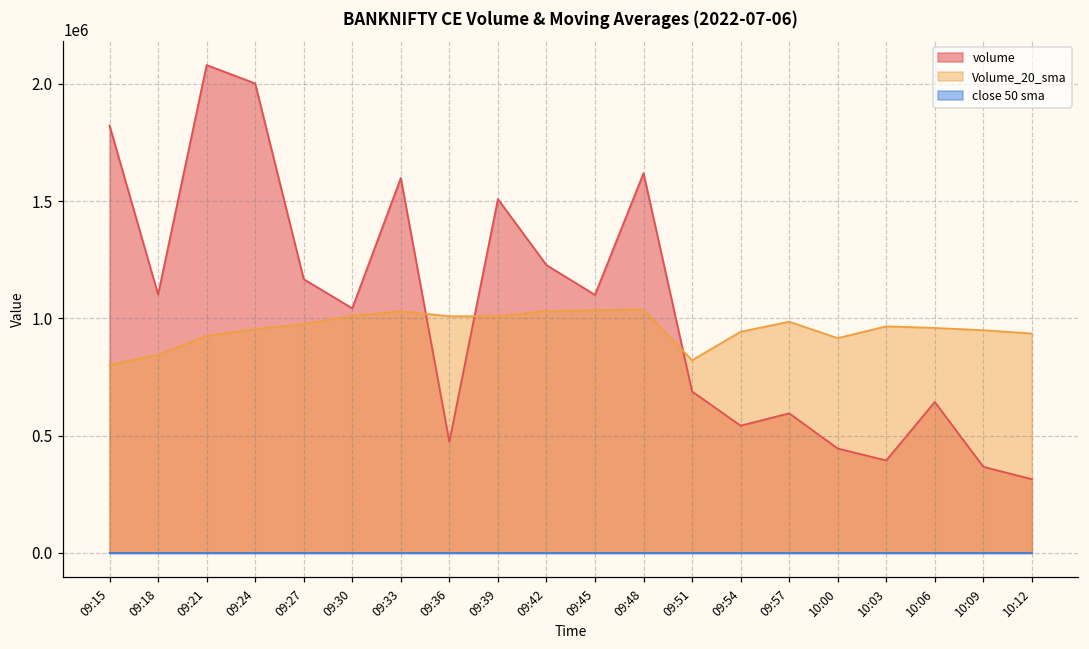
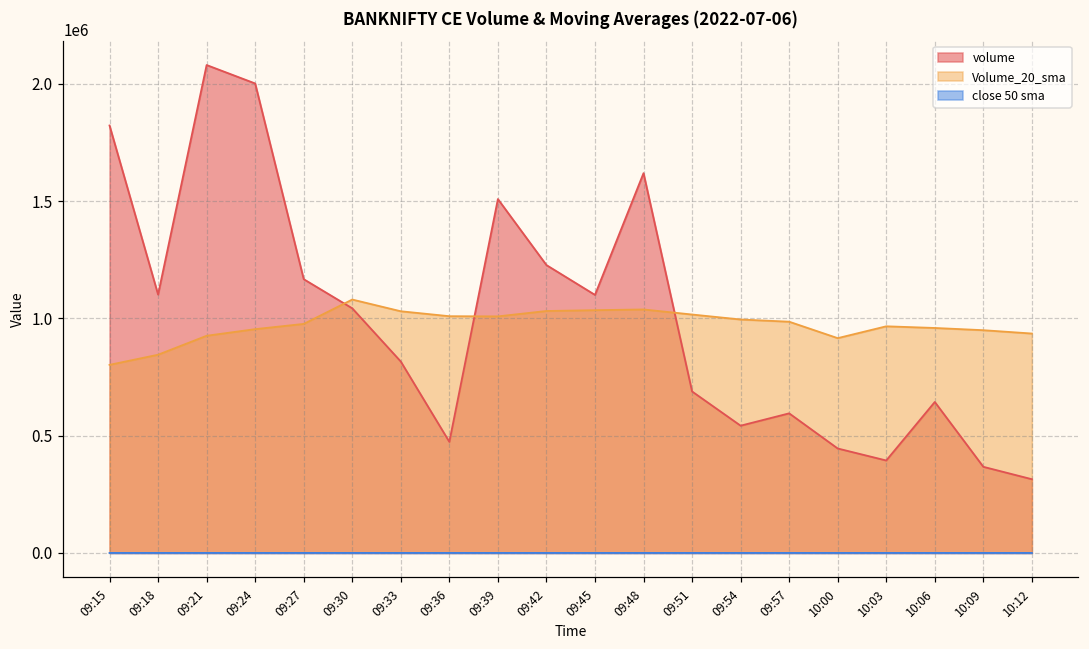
  {
    "volume": {
      "09:15": 1820000,
      "09:18": 1100000,
      "09:21": 2080000,
      "09:24": 2000000,
      "09:27": 1170000,
      "09:30": 1040000,
-     "09:33": 1600000,
+     "09:33": 820000,
      "09:36": 470000,
      "09:39": 1510000,
      "09:42": 1230000,
      "09:45": 1100000,
      "09:48": 1620000,
      "09:51": 690000,
      "09:54": 540000,
      "09:57": 600000,
      "10:00": 450000,
      "10:03": 390000,
      "10:06": 640000,
      "10:09": 370000,
      "10:12": 310000
    },
    "Volume_20_sma": {
      "09:15": 800000,
      "09:18": 840000,
      "09:21": 930000,
      "09:24": 950000,
      "09:27": 980000,
-     "09:30": 1010000,
+     "09:30": 1080000,
      "09:33": 1030000,
      "09:36": 1010000,
      "09:39": 1010000,
      "09:42": 1030000,
      "09:45": 1030000,
      "09:48": 1040000,
-     "09:51": 820000,
-     "09:54": 940000,
+     "09:51": 1020000,
+     "09:54": 1000000,
      "09:57": 990000,
      "10:00": 920000,
      "10:03": 970000,
      "10:06": 960000,
      "10:09": 950000,
      "10:12": 940000
    },
    "close 50 sma": {
      "09:15": 0,
      "09:18": 0,
      "09:21": 0,
      "09:24": 0,
      "09:27": 0,
      "09:30": 0,
      "09:33": 0,
      "09:36": 0,
      "09:39": 0,
      "09:42": 0,
      "09:45": 0,
      "09:48": 0,
      "09:51": 0,
      "09:54": 0,
      "09:57": 0,
      "10:00": 0,
      "10:03": 0,
      "10:06": 0,
      "10:09": 0,
      "10:12": 0
    }
  }
